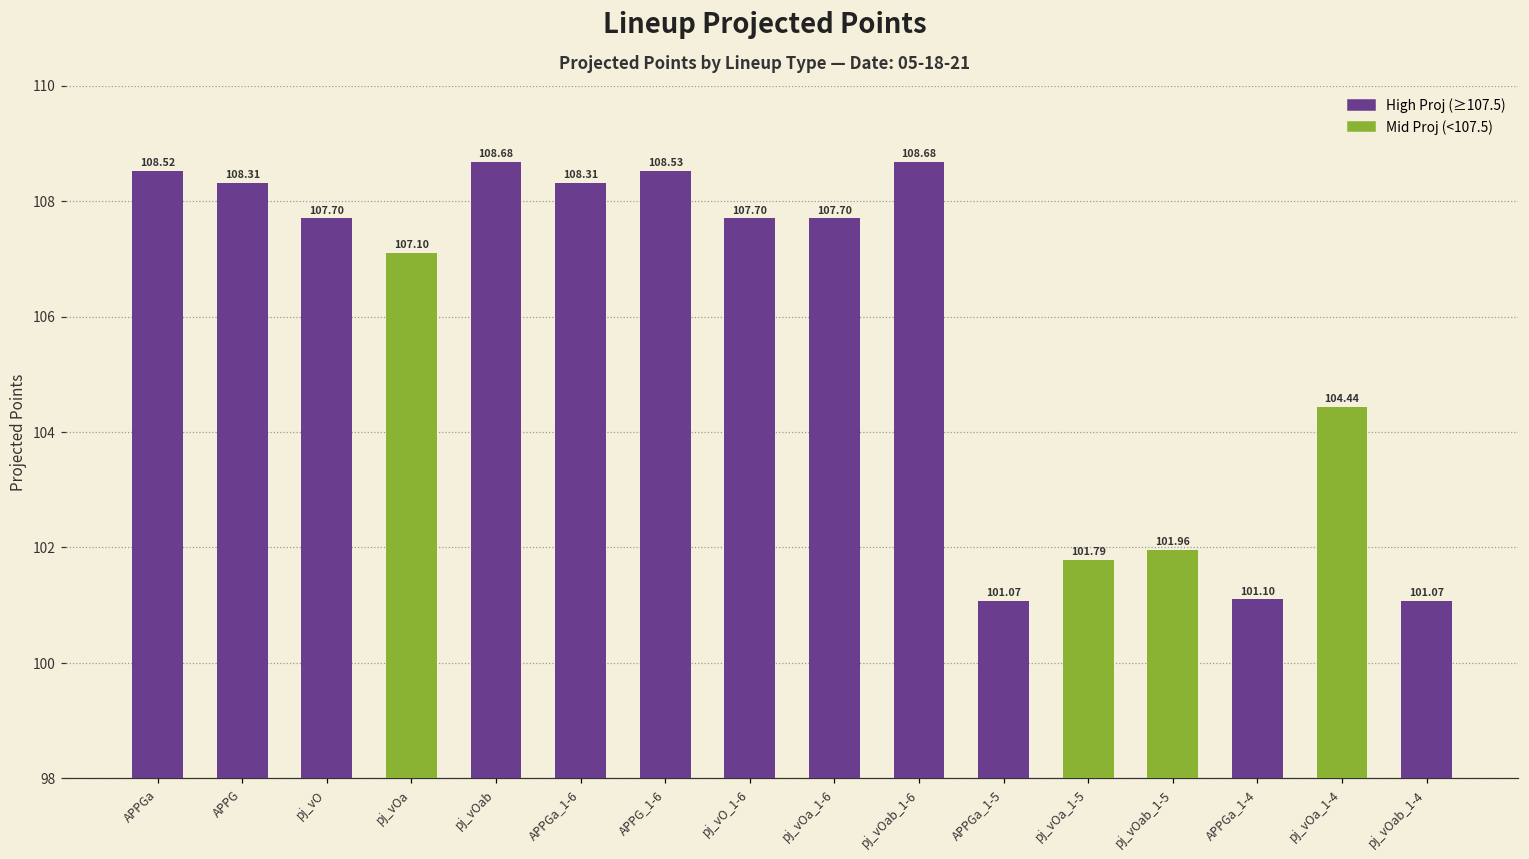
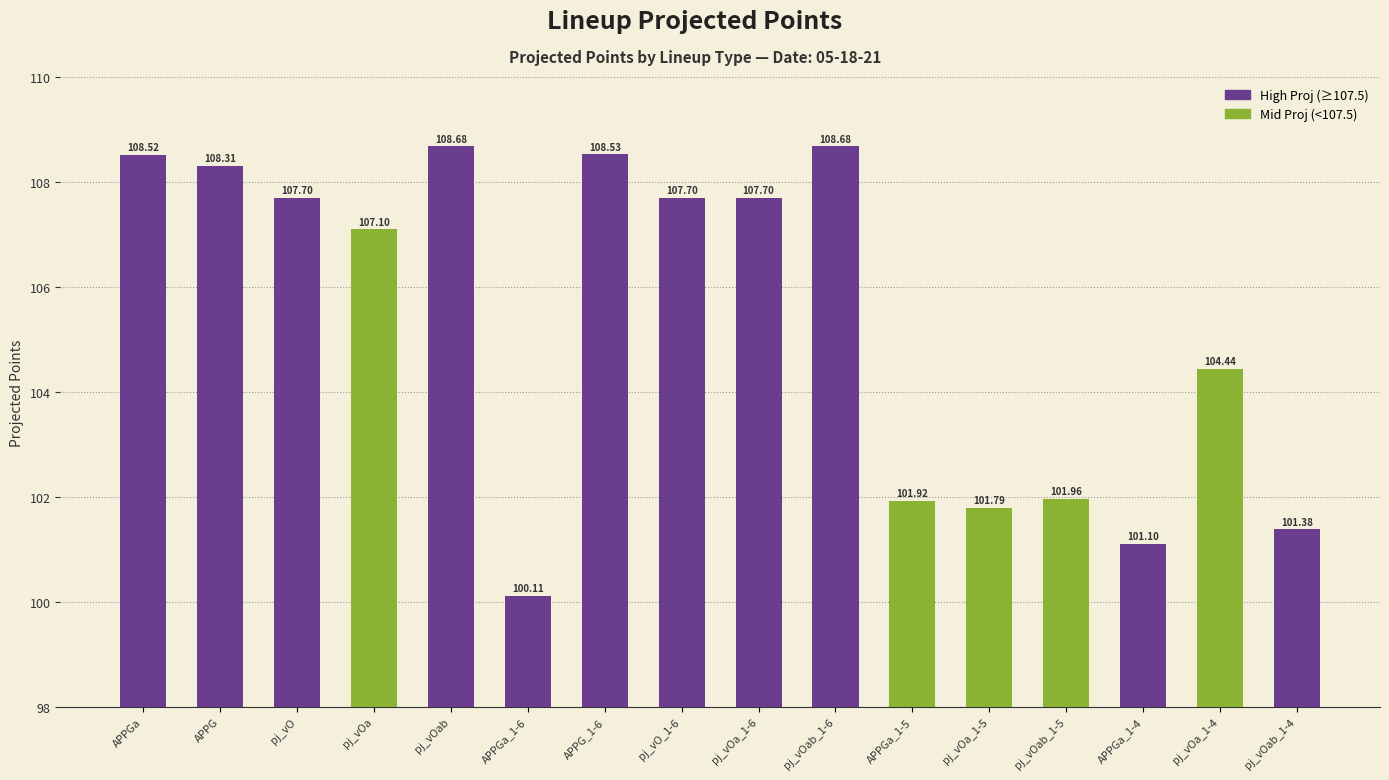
  {
    "APPGa": 108.52,
    "APPG": 108.31,
    "pj_vO": 107.70,
    "pj_vOa": 107.10,
    "pj_vOab": 108.68,
-   "APPGa_1-6": 108.31,
+   "APPGa_1-6": 100.11,
    "APPG_1-6": 108.53,
    "pj_vO_1-6": 107.70,
    "pj_vOa_1-6": 107.70,
    "pj_vOab_1-6": 108.68,
-   "APPGa_1-5": 101.07,
+   "APPGa_1-5": 101.92,
    "pj_vOa_1-5": 101.79,
    "pj_vOab_1-5": 101.96,
    "APPGa_1-4": 101.10,
    "pj_vOa_1-4": 104.44,
-   "pj_vOab_1-4": 101.07
+   "pj_vOab_1-4": 101.38
  }
